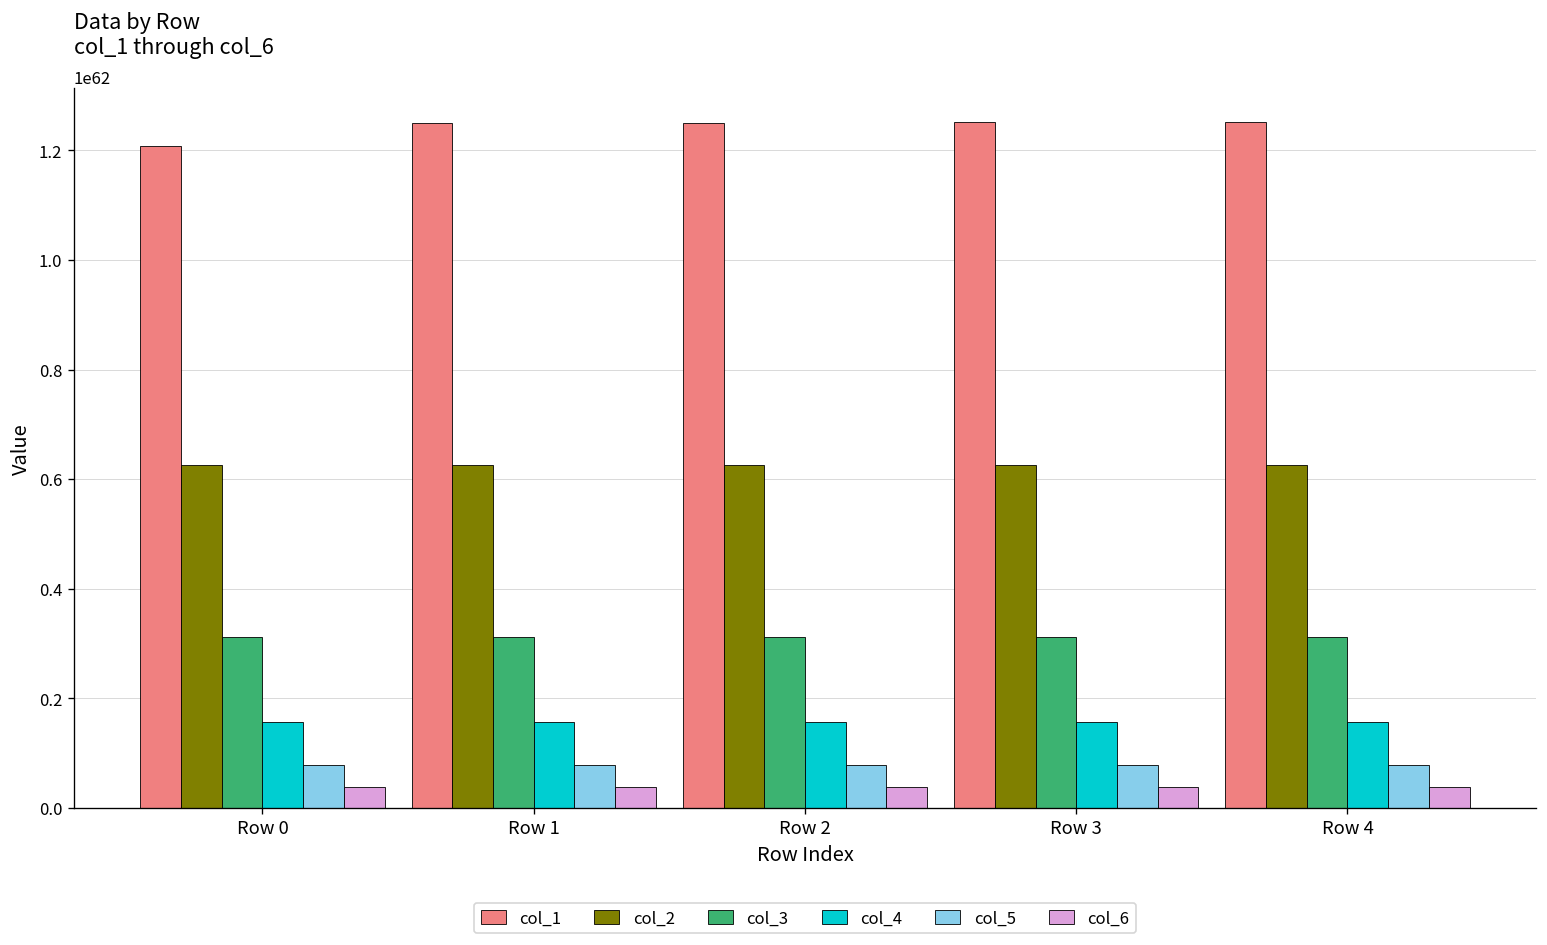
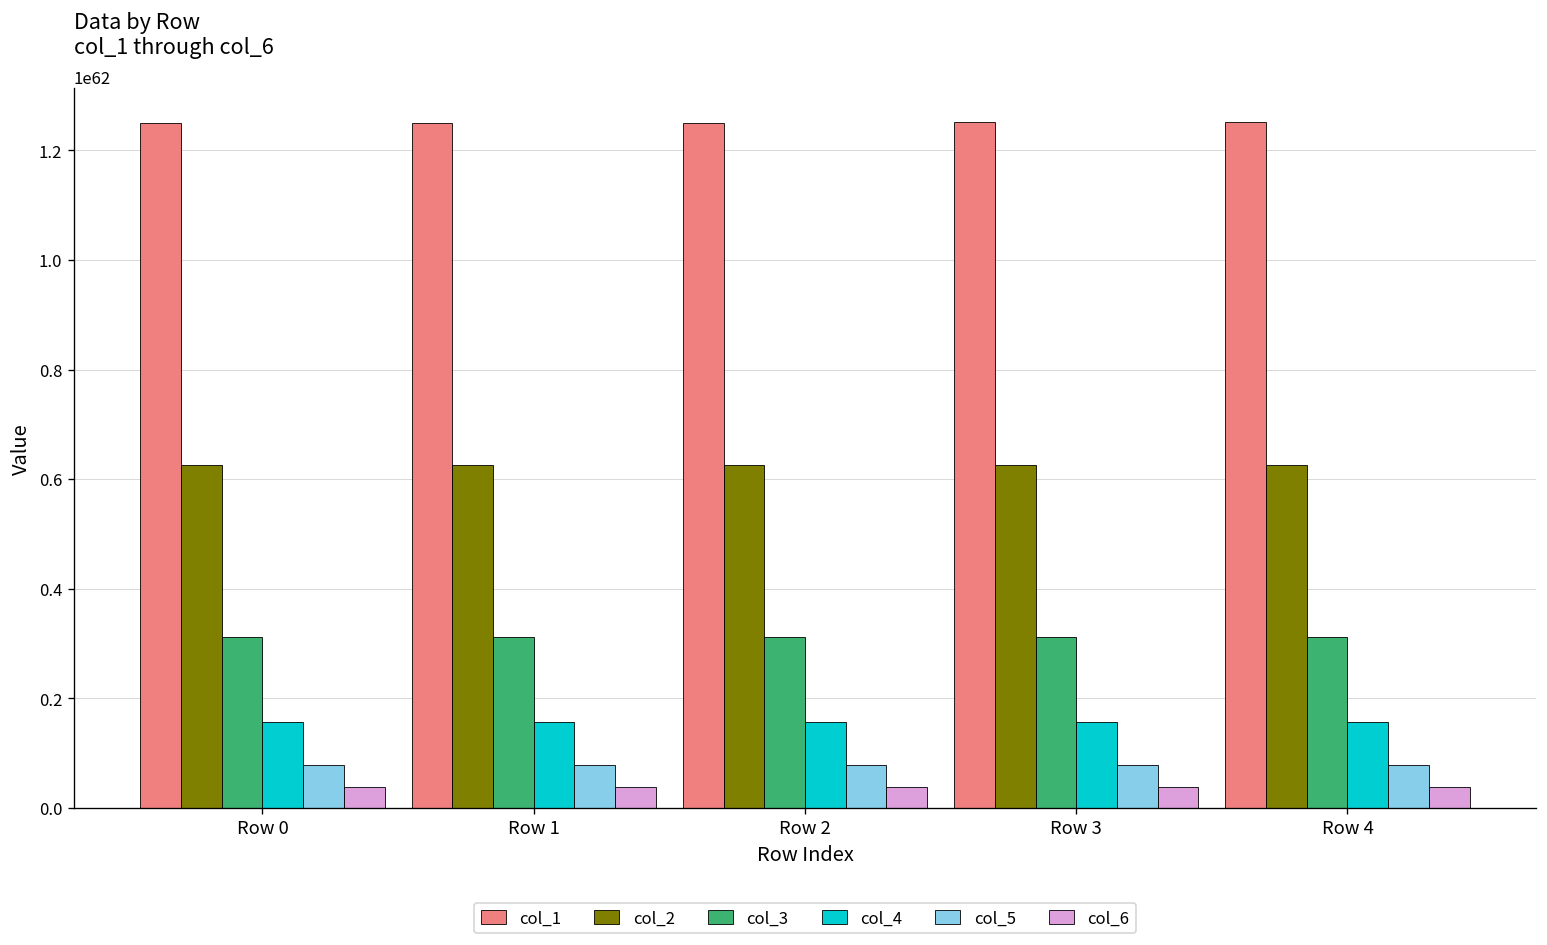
  {
    "col_1": {
-     "Row 0": 121000000000000000000000000000000000000000000000000000000000000,
+     "Row 0": 125000000000000000000000000000000000000000000000000000000000000,
      "Row 1": 125000000000000000000000000000000000000000000000000000000000000,
      "Row 2": 125000000000000000000000000000000000000000000000000000000000000,
      "Row 3": 125000000000000000000000000000000000000000000000000000000000000,
      "Row 4": 125000000000000000000000000000000000000000000000000000000000000
    },
    "col_2": {
      "Row 0": 63000000000000000000000000000000000000000000000000000000000000,
      "Row 1": 63000000000000000000000000000000000000000000000000000000000000,
      "Row 2": 63000000000000000000000000000000000000000000000000000000000000,
      "Row 3": 63000000000000000000000000000000000000000000000000000000000000,
      "Row 4": 63000000000000000000000000000000000000000000000000000000000000
    },
    "col_3": {
      "Row 0": 31000000000000000000000000000000000000000000000000000000000000,
      "Row 1": 31000000000000000000000000000000000000000000000000000000000000,
      "Row 2": 31000000000000000000000000000000000000000000000000000000000000,
      "Row 3": 31000000000000000000000000000000000000000000000000000000000000,
      "Row 4": 31000000000000000000000000000000000000000000000000000000000000
    },
    "col_4": {
      "Row 0": 16000000000000000000000000000000000000000000000000000000000000,
      "Row 1": 16000000000000000000000000000000000000000000000000000000000000,
      "Row 2": 16000000000000000000000000000000000000000000000000000000000000,
      "Row 3": 16000000000000000000000000000000000000000000000000000000000000,
      "Row 4": 16000000000000000000000000000000000000000000000000000000000000
    },
    "col_5": {
      "Row 0": 8000000000000000000000000000000000000000000000000000000000000,
      "Row 1": 8000000000000000000000000000000000000000000000000000000000000,
      "Row 2": 8000000000000000000000000000000000000000000000000000000000000,
      "Row 3": 8000000000000000000000000000000000000000000000000000000000000,
      "Row 4": 8000000000000000000000000000000000000000000000000000000000000
    },
    "col_6": {
      "Row 0": 4000000000000000000000000000000000000000000000000000000000000,
      "Row 1": 4000000000000000000000000000000000000000000000000000000000000,
      "Row 2": 4000000000000000000000000000000000000000000000000000000000000,
      "Row 3": 4000000000000000000000000000000000000000000000000000000000000,
      "Row 4": 4000000000000000000000000000000000000000000000000000000000000
    }
  }
